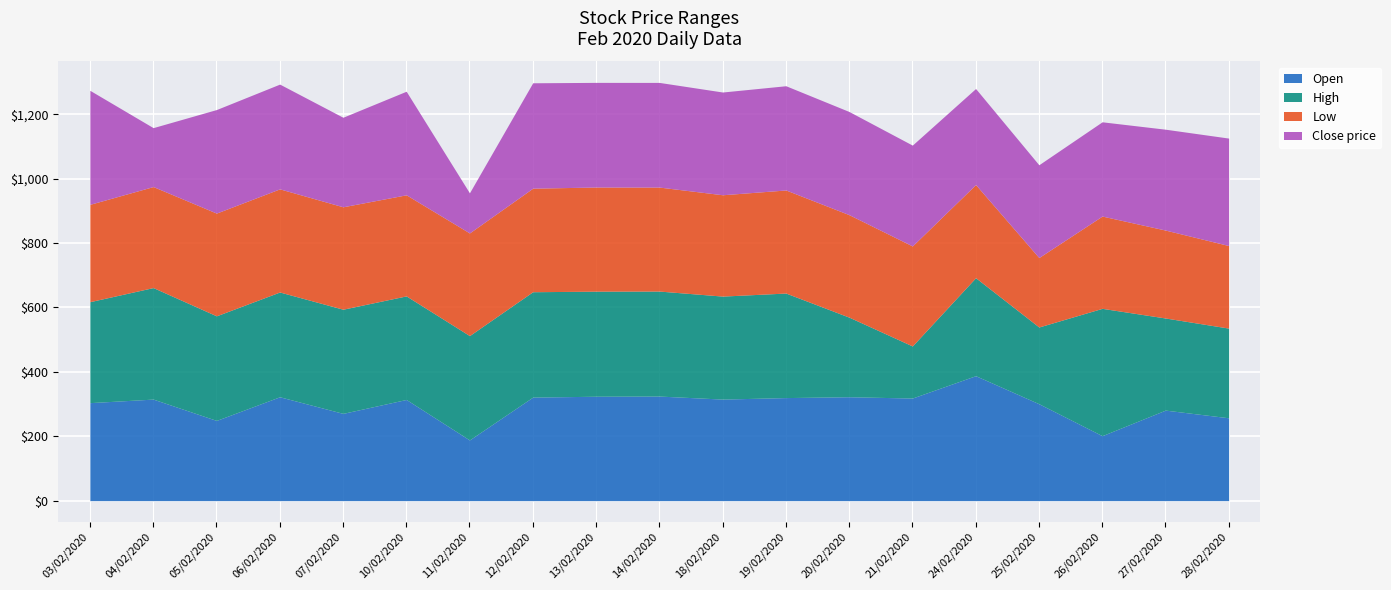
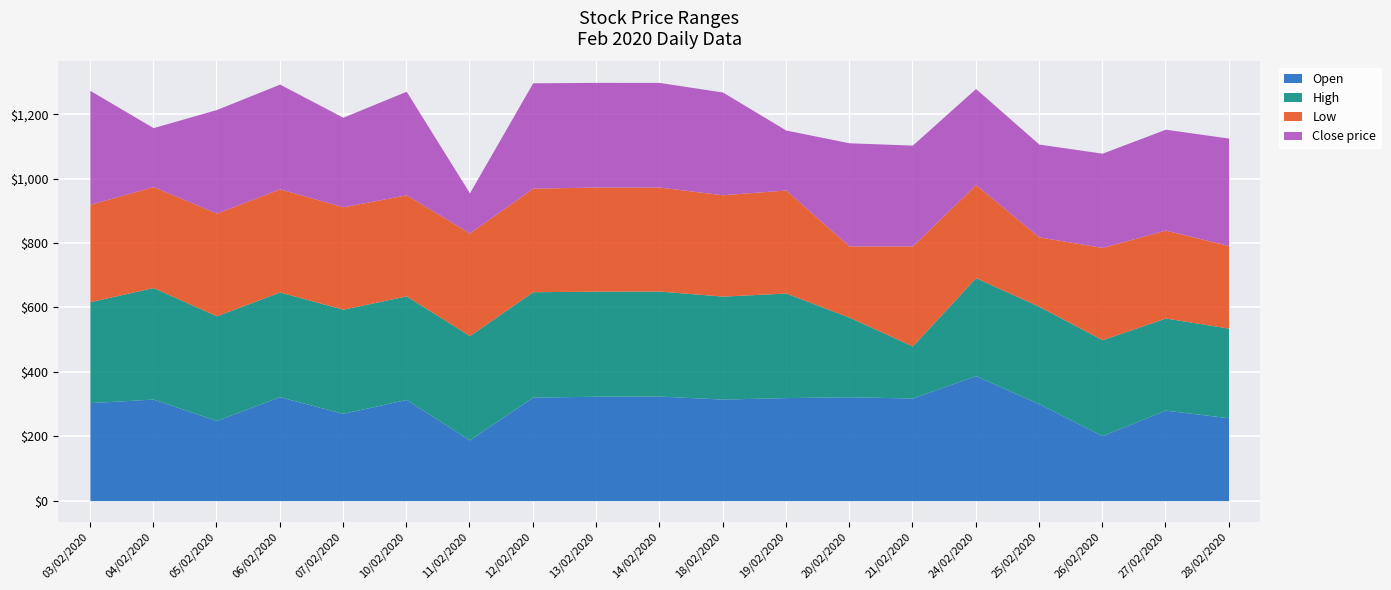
  {
    "Open": {
      "03/02/2020": "$300",
      "04/02/2020": "$320",
      "05/02/2020": "$250",
      "06/02/2020": "$320",
      "07/02/2020": "$270",
      "10/02/2020": "$310",
      "11/02/2020": "$190",
      "12/02/2020": "$320",
      "13/02/2020": "$320",
      "14/02/2020": "$320",
      "18/02/2020": "$320",
      "19/02/2020": "$320",
      "20/02/2020": "$320",
      "21/02/2020": "$320",
      "24/02/2020": "$390",
      "25/02/2020": "$300",
      "26/02/2020": "$200",
      "27/02/2020": "$280",
      "28/02/2020": "$260"
    },
    "High": {
      "03/02/2020": "$310",
      "04/02/2020": "$350",
      "05/02/2020": "$320",
      "06/02/2020": "$330",
      "07/02/2020": "$320",
      "10/02/2020": "$320",
      "11/02/2020": "$320",
      "12/02/2020": "$330",
      "13/02/2020": "$330",
      "14/02/2020": "$330",
      "18/02/2020": "$320",
      "19/02/2020": "$320",
      "20/02/2020": "$250",
      "21/02/2020": "$160",
      "24/02/2020": "$300",
-     "25/02/2020": "$240",
-     "26/02/2020": "$400",
+     "25/02/2020": "$300",
+     "26/02/2020": "$300",
      "27/02/2020": "$290",
      "28/02/2020": "$280"
    },
    "Low": {
      "03/02/2020": "$300",
      "04/02/2020": "$310",
      "05/02/2020": "$320",
      "06/02/2020": "$320",
      "07/02/2020": "$320",
      "10/02/2020": "$310",
      "11/02/2020": "$320",
      "12/02/2020": "$320",
      "13/02/2020": "$320",
      "14/02/2020": "$320",
      "18/02/2020": "$310",
      "19/02/2020": "$320",
-     "20/02/2020": "$320",
+     "20/02/2020": "$220",
      "21/02/2020": "$310",
      "24/02/2020": "$290",
      "25/02/2020": "$220",
      "26/02/2020": "$290",
      "27/02/2020": "$270",
      "28/02/2020": "$260"
    },
    "Close price": {
      "03/02/2020": "$350",
      "04/02/2020": "$180",
      "05/02/2020": "$320",
      "06/02/2020": "$330",
      "07/02/2020": "$280",
      "10/02/2020": "$320",
      "11/02/2020": "$120",
      "12/02/2020": "$330",
      "13/02/2020": "$320",
      "14/02/2020": "$320",
      "18/02/2020": "$320",
-     "19/02/2020": "$320",
+     "19/02/2020": "$190",
      "20/02/2020": "$320",
      "21/02/2020": "$310",
      "24/02/2020": "$300",
      "25/02/2020": "$290",
      "26/02/2020": "$290",
      "27/02/2020": "$310",
      "28/02/2020": "$330"
    }
  }
